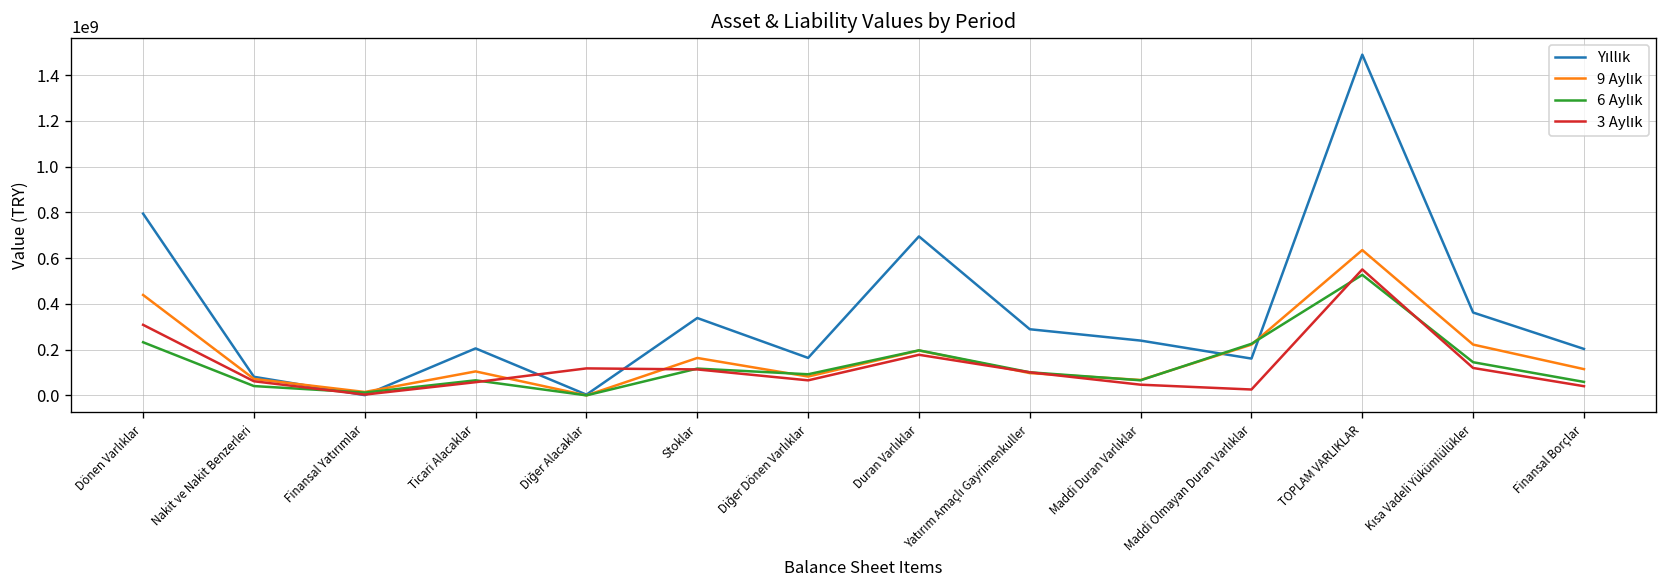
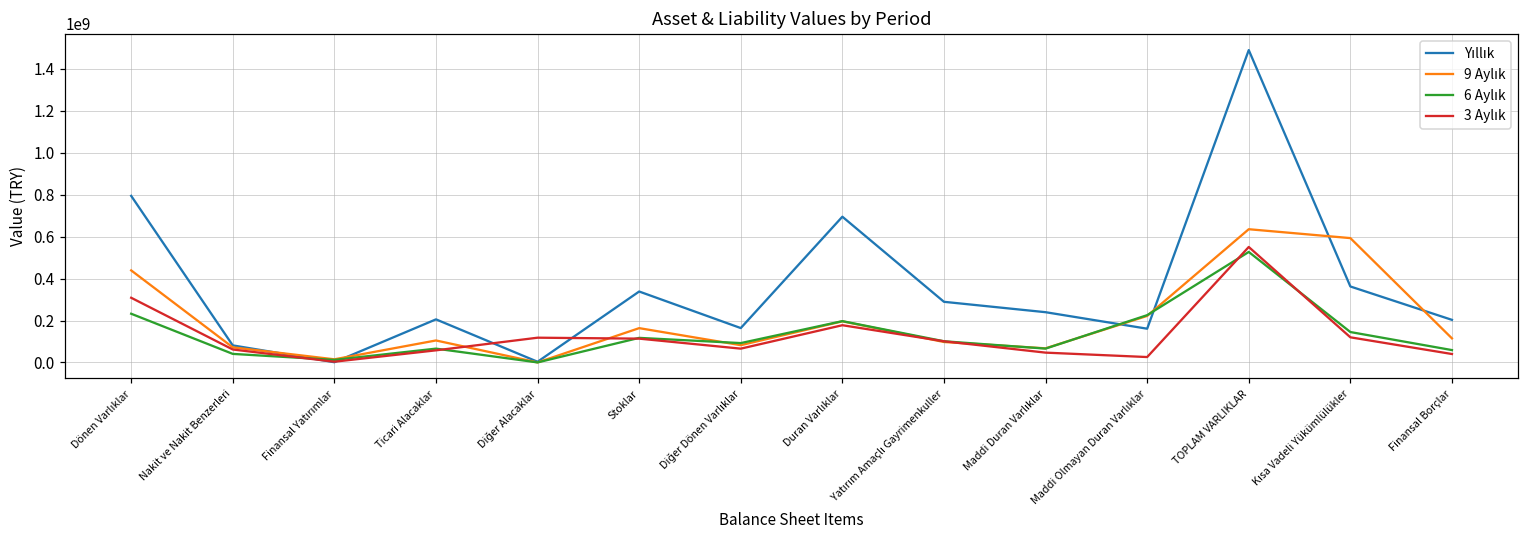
  {
    "Yıllık": {
      "Dönen Varlıklar": 790000000,
      "Ticari Alacaklar": 210000000,
      "Stoklar": 340000000,
      "Diğer Dönen Varlıklar": 160000000,
      "Duran Varlıklar": 700000000,
      "Yatırım Amaçlı Gayrimenkuller": 290000000,
      "Maddi Duran Varlıklar": 240000000,
      "Maddi Olmayan Duran Varlıklar": 160000000,
      "TOPLAM VARLIKLAR": 1490000000,
      "Kısa Vadeli Yükümlülükler": 360000000,
      "Finansal Borçlar": 200000000
    },
    "9 Aylık": {
      "Dönen Varlıklar": 440000000,
      "Ticari Alacaklar": 110000000,
      "Stoklar": 160000000,
      "TOPLAM VARLIKLAR": 640000000,
-     "Kısa Vadeli Yükümlülükler": 220000000,
+     "Kısa Vadeli Yükümlülükler": 590000000,
      "Finansal Borçlar": 120000000
    },
    "6 Aylık": {
      "Dönen Varlıklar": 230000000,
      "Nakit ve Nakit Benzerleri": 40000000,
      "TOPLAM VARLIKLAR": 530000000,
      "Kısa Vadeli Yükümlülükler": 150000000,
      "Finansal Borçlar": 60000000
    },
    "3 Aylık": {
      "Dönen Varlıklar": 310000000,
      "Diğer Alacaklar": 120000000,
      "Diğer Dönen Varlıklar": 70000000,
      "Duran Varlıklar": 180000000,
      "Maddi Duran Varlıklar": 50000000,
      "Maddi Olmayan Duran Varlıklar": 30000000,
      "TOPLAM VARLIKLAR": 550000000,
      "Kısa Vadeli Yükümlülükler": 120000000,
      "Finansal Borçlar": 40000000
    }
  }
